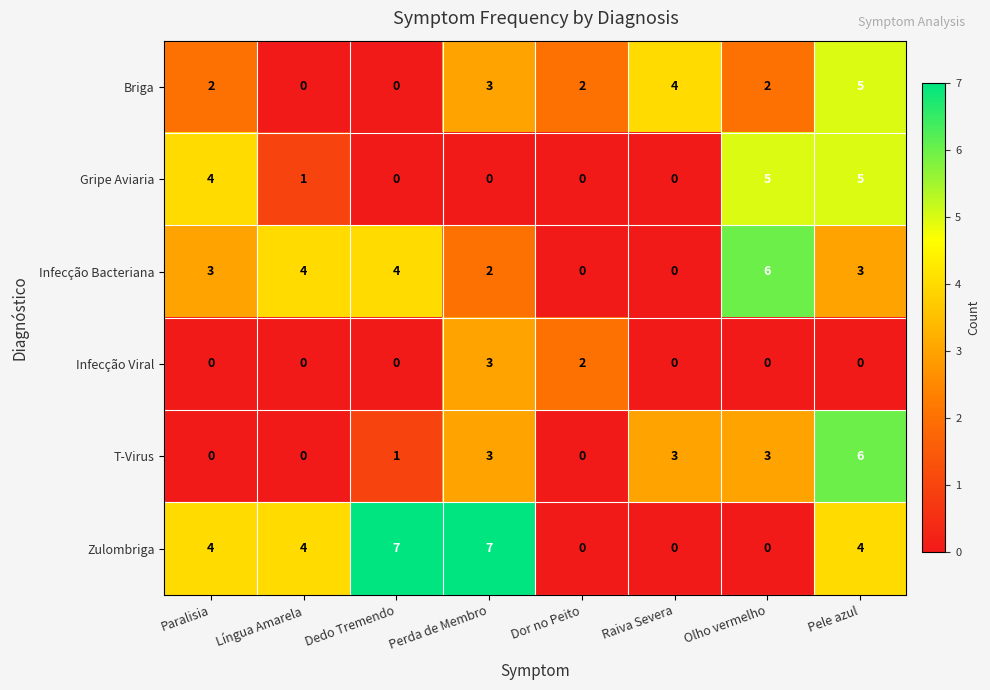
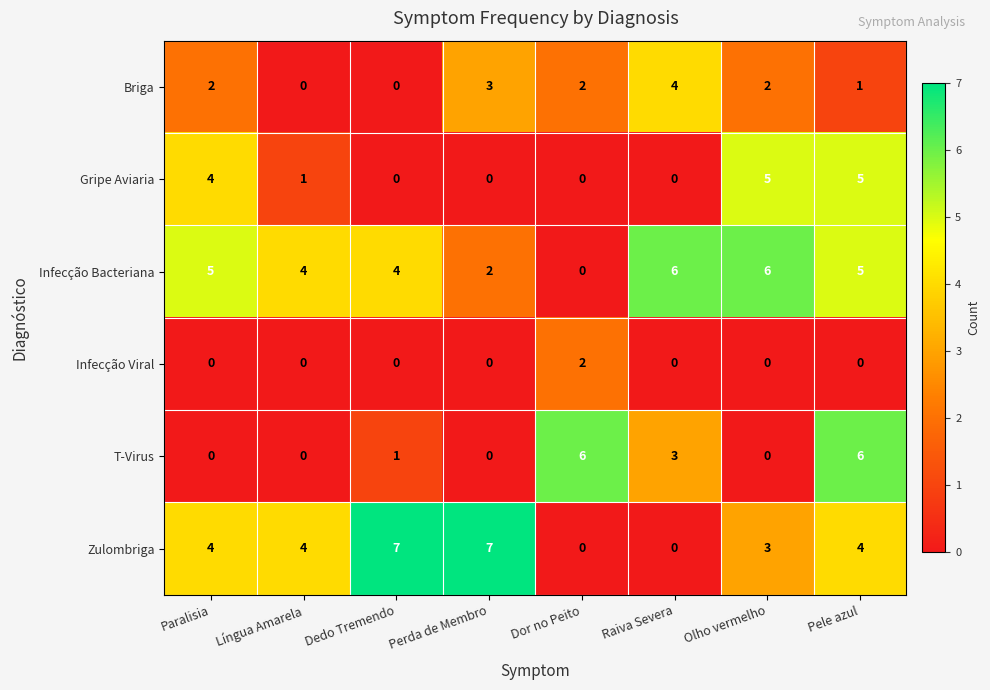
  {
    "Briga": {
      "Paralisia": 2,
      "Língua Amarela": 0,
      "Dedo Tremendo": 0,
      "Perda de Membro": 3,
      "Dor no Peito": 2,
      "Raiva Severa": 4,
      "Olho vermelho": 2,
-     "Pele azul": 5
+     "Pele azul": 1
    },
    "Gripe Aviaria": {
      "Paralisia": 4,
      "Língua Amarela": 1,
      "Dedo Tremendo": 0,
      "Perda de Membro": 0,
      "Dor no Peito": 0,
      "Raiva Severa": 0,
      "Olho vermelho": 5,
      "Pele azul": 5
    },
    "Infecção Bacteriana": {
-     "Paralisia": 3,
+     "Paralisia": 5,
      "Língua Amarela": 4,
      "Dedo Tremendo": 4,
      "Perda de Membro": 2,
      "Dor no Peito": 0,
-     "Raiva Severa": 0,
+     "Raiva Severa": 6,
      "Olho vermelho": 6,
-     "Pele azul": 3
+     "Pele azul": 5
    },
    "Infecção Viral": {
      "Paralisia": 0,
      "Língua Amarela": 0,
      "Dedo Tremendo": 0,
-     "Perda de Membro": 3,
+     "Perda de Membro": 0,
      "Dor no Peito": 2,
      "Raiva Severa": 0,
      "Olho vermelho": 0,
      "Pele azul": 0
    },
    "T-Virus": {
      "Paralisia": 0,
      "Língua Amarela": 0,
      "Dedo Tremendo": 1,
-     "Perda de Membro": 3,
-     "Dor no Peito": 0,
+     "Perda de Membro": 0,
+     "Dor no Peito": 6,
      "Raiva Severa": 3,
-     "Olho vermelho": 3,
+     "Olho vermelho": 0,
      "Pele azul": 6
    },
    "Zulombriga": {
      "Paralisia": 4,
      "Língua Amarela": 4,
      "Dedo Tremendo": 7,
      "Perda de Membro": 7,
      "Dor no Peito": 0,
      "Raiva Severa": 0,
-     "Olho vermelho": 0,
+     "Olho vermelho": 3,
      "Pele azul": 4
    }
  }
